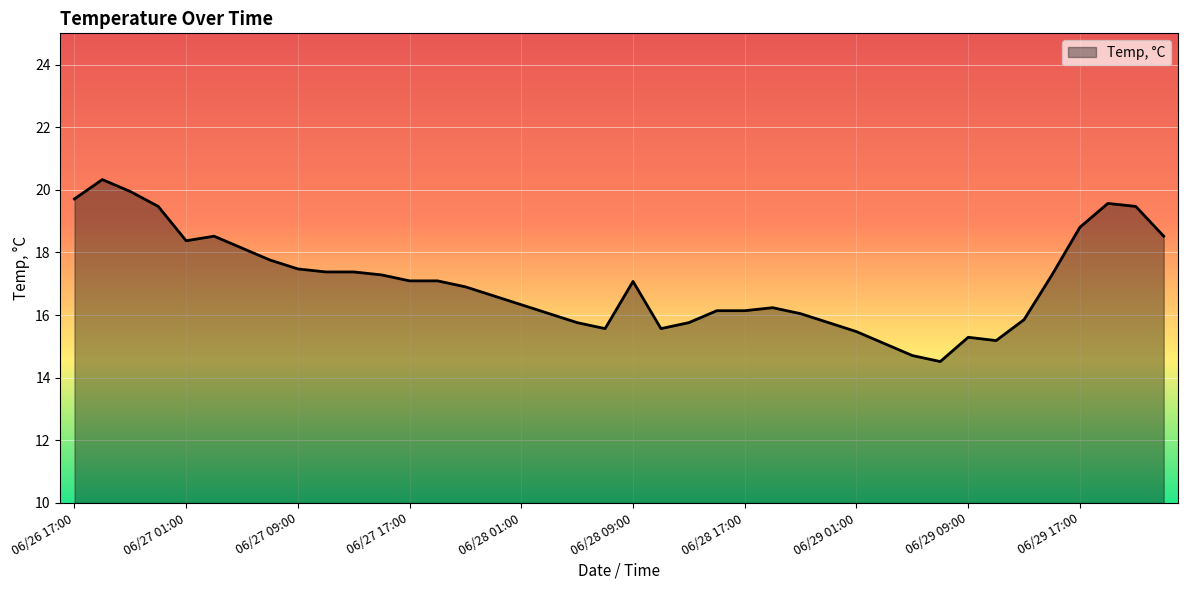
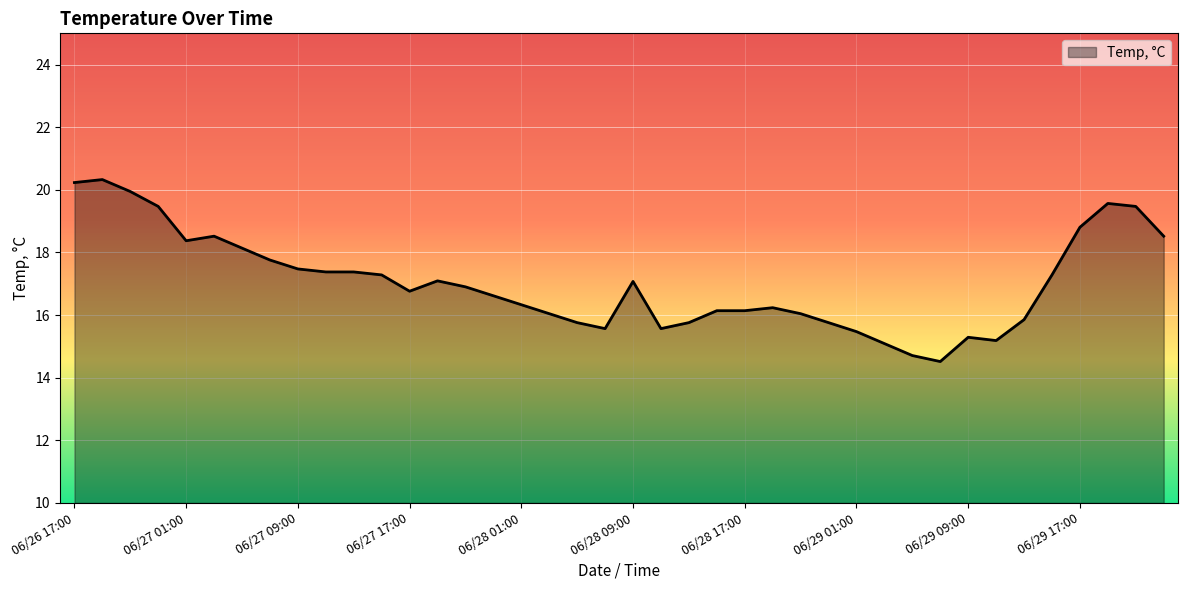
  {
-   "06/26 17:00": 19.7,
+   "06/26 17:00": 20.2,
    "06/27 01:00": 18.4,
    "06/27 09:00": 17.5,
-   "06/27 17:00": 17.1,
+   "06/27 17:00": 16.8,
    "06/28 01:00": 16.3,
    "06/28 09:00": 17.1,
    "06/28 17:00": 16.1,
    "06/29 01:00": 15.5,
    "06/29 09:00": 15.3,
    "06/29 17:00": 18.8
  }
